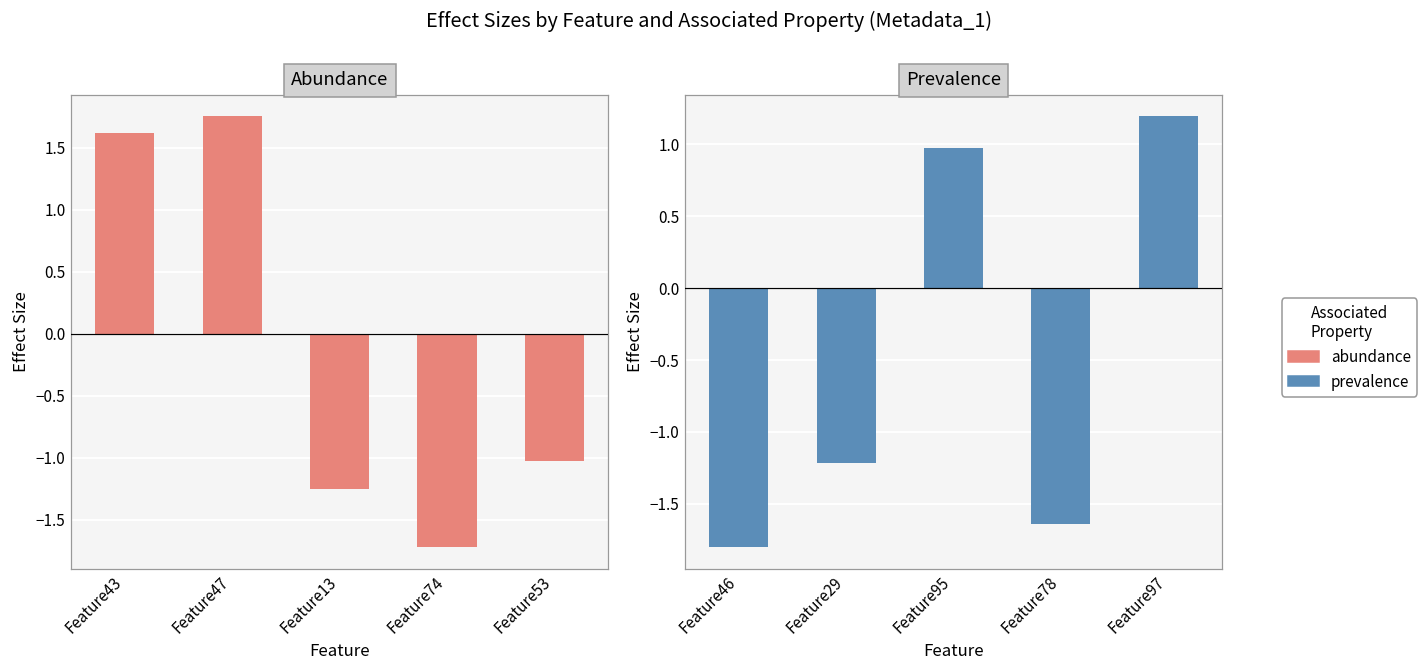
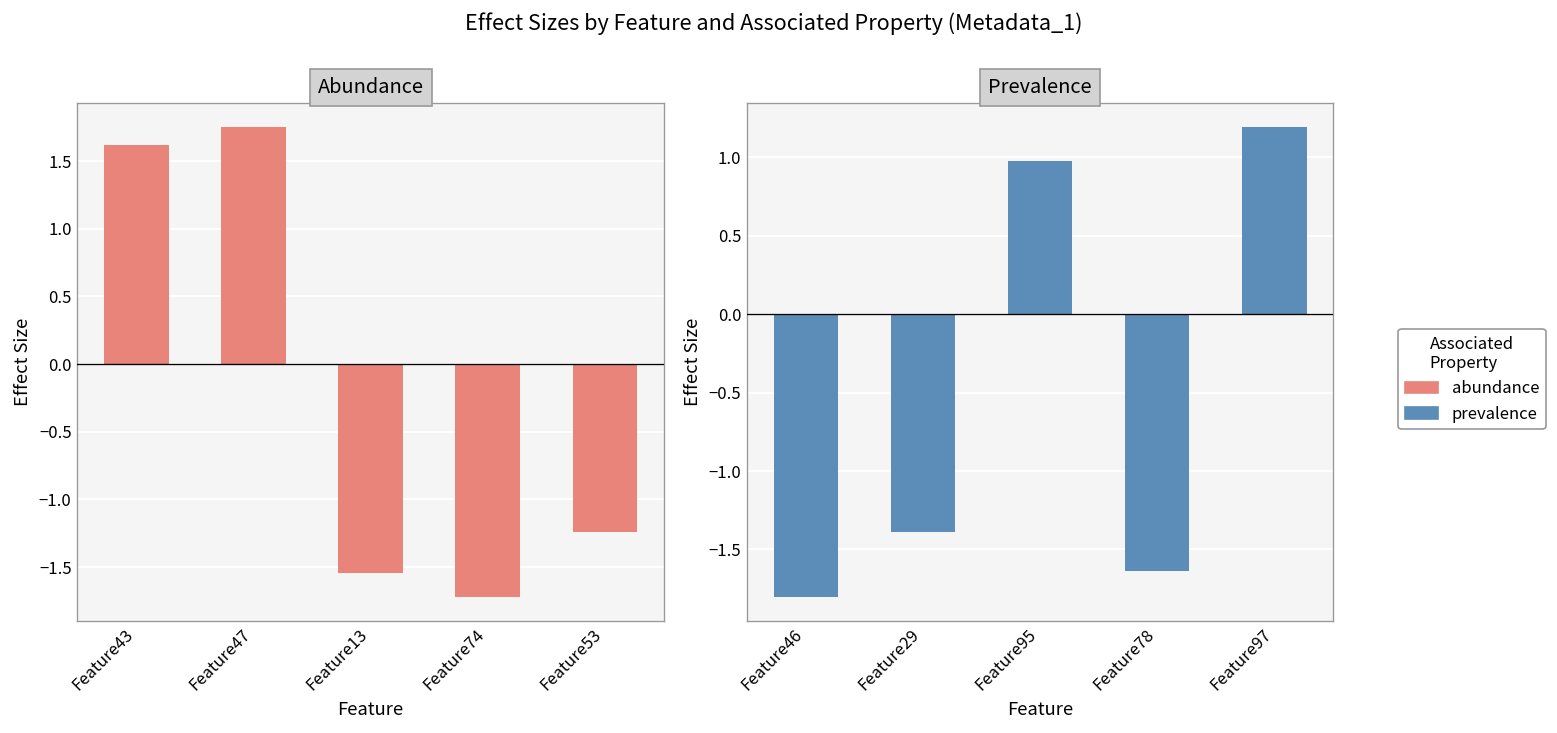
  {
    "Abundance": {
      "Feature43": 1.62,
      "Feature47": 1.76,
-     "Feature13": -1.25,
+     "Feature13": -1.54,
      "Feature74": -1.72,
-     "Feature53": -1.02
+     "Feature53": -1.24
    },
    "Prevalence": {
      "Feature46": -1.80,
-     "Feature29": -1.21,
+     "Feature29": -1.39,
      "Feature95": 0.98,
      "Feature78": -1.64,
      "Feature97": 1.20
    }
  }
